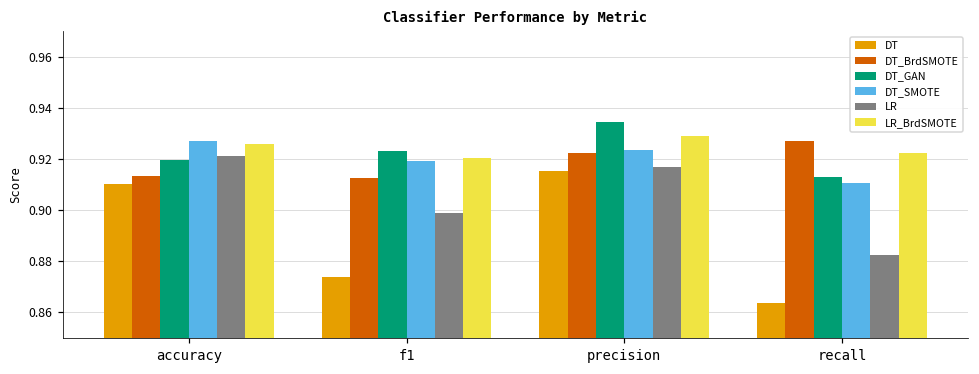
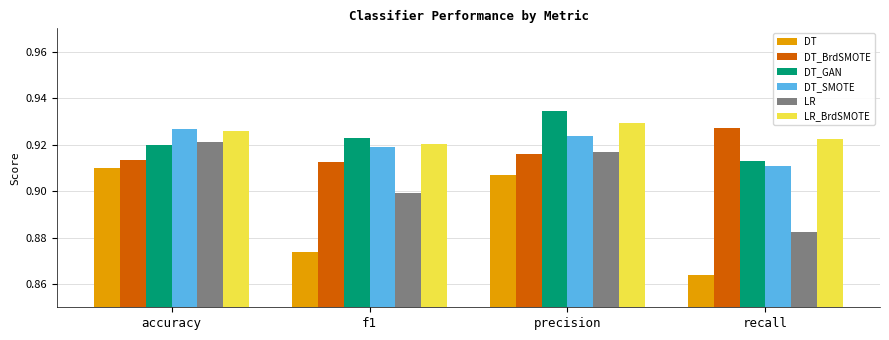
  {
    "DT": {
      "accuracy": 0.910,
      "f1": 0.874,
-     "precision": 0.916,
+     "precision": 0.907,
      "recall": 0.864
    },
    "DT_BrdSMOTE": {
      "accuracy": 0.913,
      "f1": 0.912,
-     "precision": 0.923,
+     "precision": 0.916,
      "recall": 0.927
    },
    "DT_GAN": {
      "accuracy": 0.920,
      "f1": 0.923,
      "precision": 0.934,
      "recall": 0.913
    },
    "DT_SMOTE": {
      "accuracy": 0.927,
      "f1": 0.919,
      "precision": 0.924,
      "recall": 0.911
    },
    "LR": {
      "accuracy": 0.921,
      "f1": 0.899,
      "precision": 0.917,
      "recall": 0.882
    },
    "LR_BrdSMOTE": {
      "accuracy": 0.926,
      "f1": 0.920,
      "precision": 0.929,
      "recall": 0.922
    }
  }
